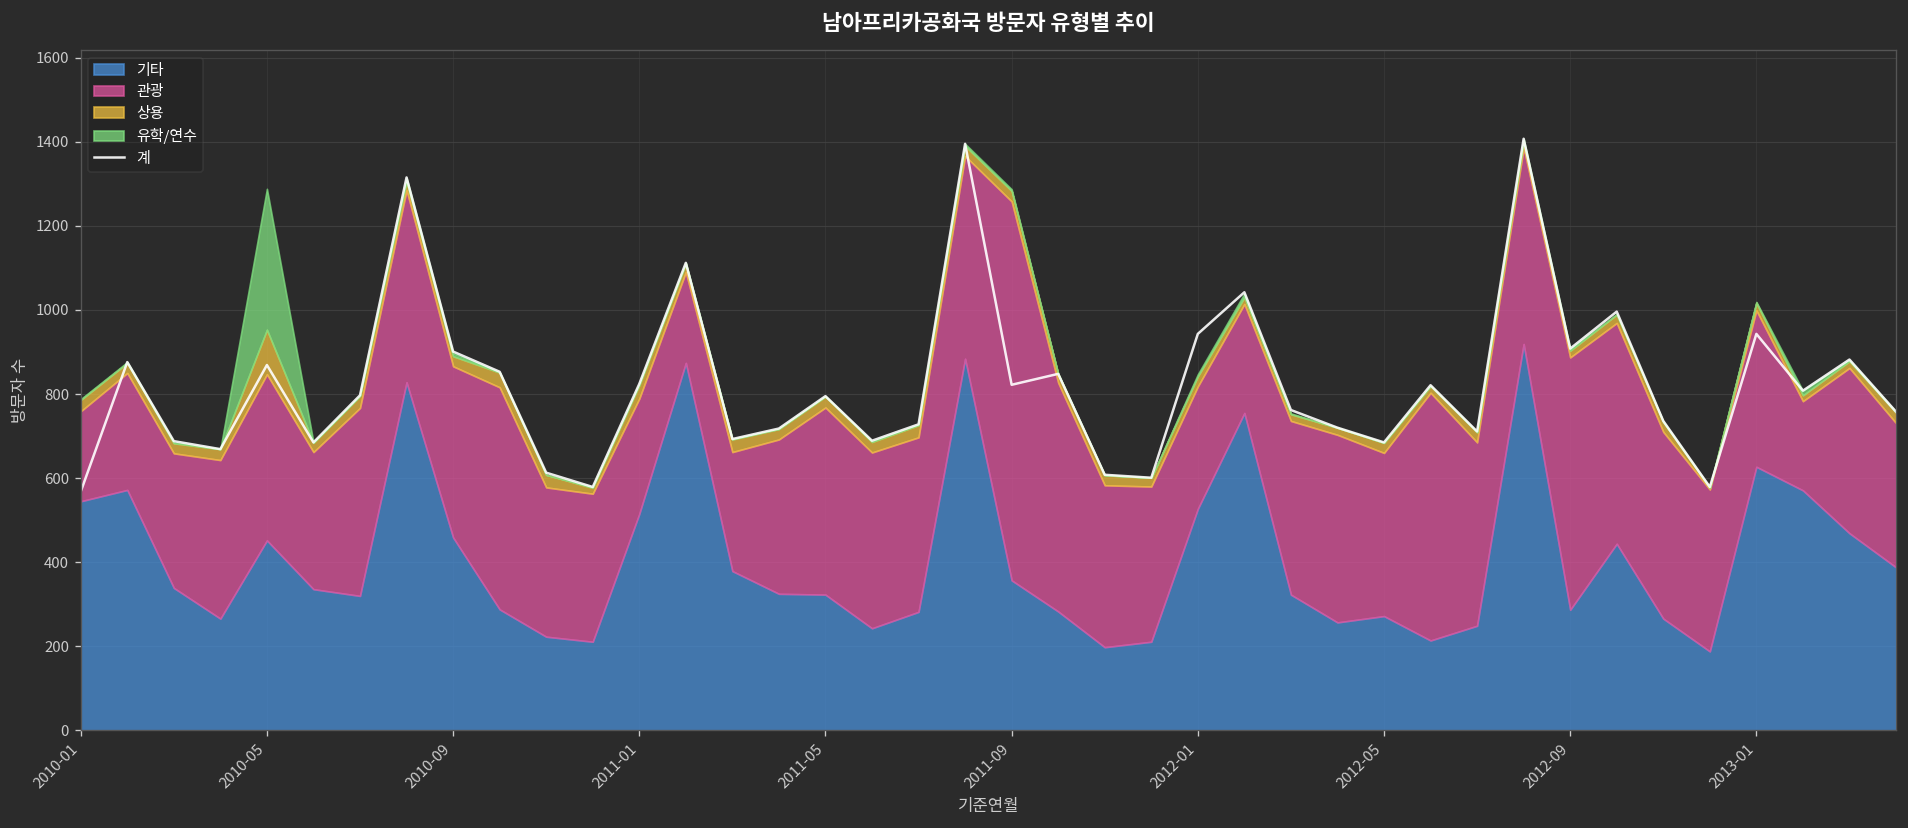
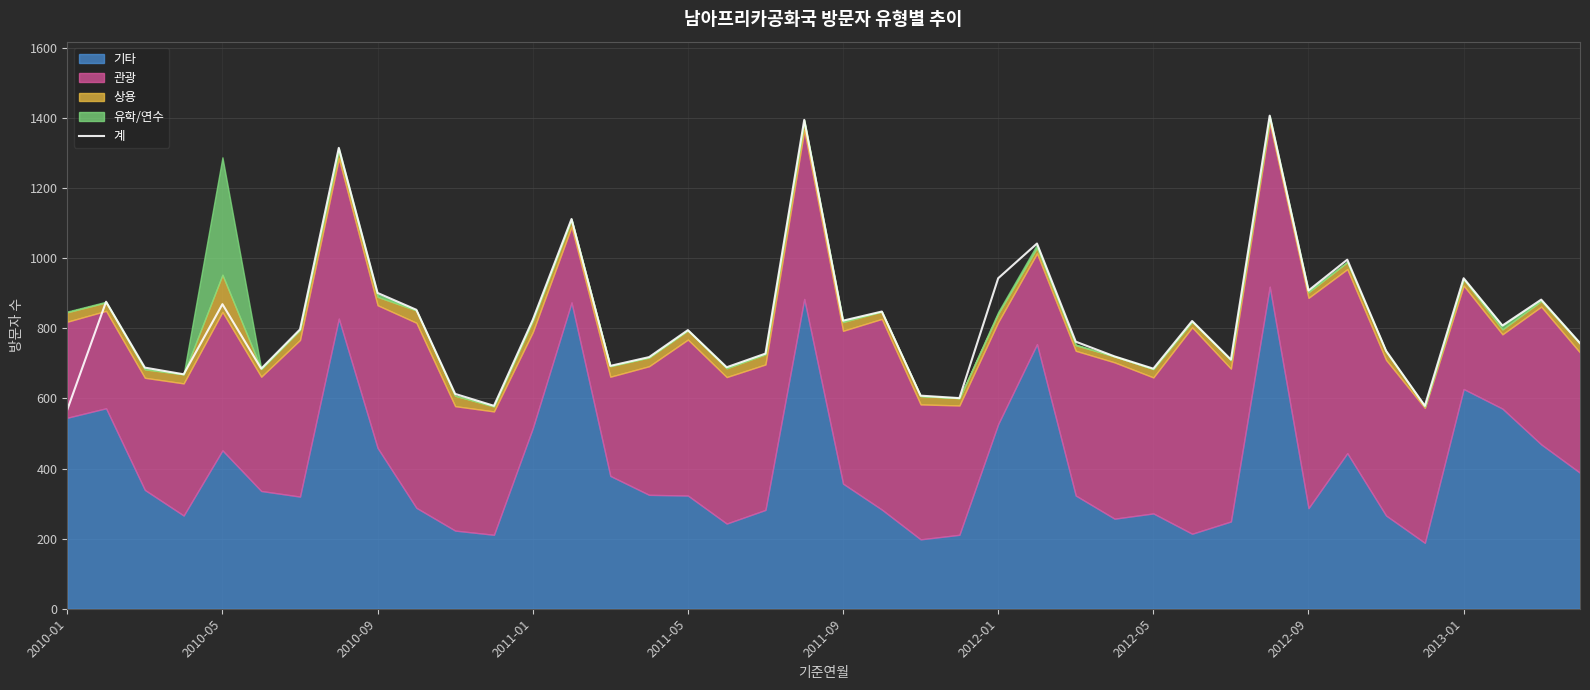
  {
    "계": {
      "2010-01": 570,
      "2010-05": 870,
      "2012-01": 940
    },
    "기타": {
      "2010-01": 550,
      "2010-05": 450,
      "2010-09": 460,
      "2011-01": 520,
      "2011-05": 320,
      "2011-09": 360,
      "2012-01": 530,
      "2012-05": 270,
      "2012-09": 290,
      "2013-01": 630
    },
    "관광": {
-     "2010-01": 210,
+     "2010-01": 270,
      "2010-05": 400,
      "2010-09": 410,
      "2011-01": 270,
      "2011-05": 450,
-     "2011-09": 900,
+     "2011-09": 440,
      "2012-01": 290,
      "2012-05": 390,
      "2012-09": 600,
-     "2013-01": 370
+     "2013-01": 300
    },
    "상용": {
      "2010-05": 110
    },
    "유학/연수": {
      "2010-05": 340
    }
  }
